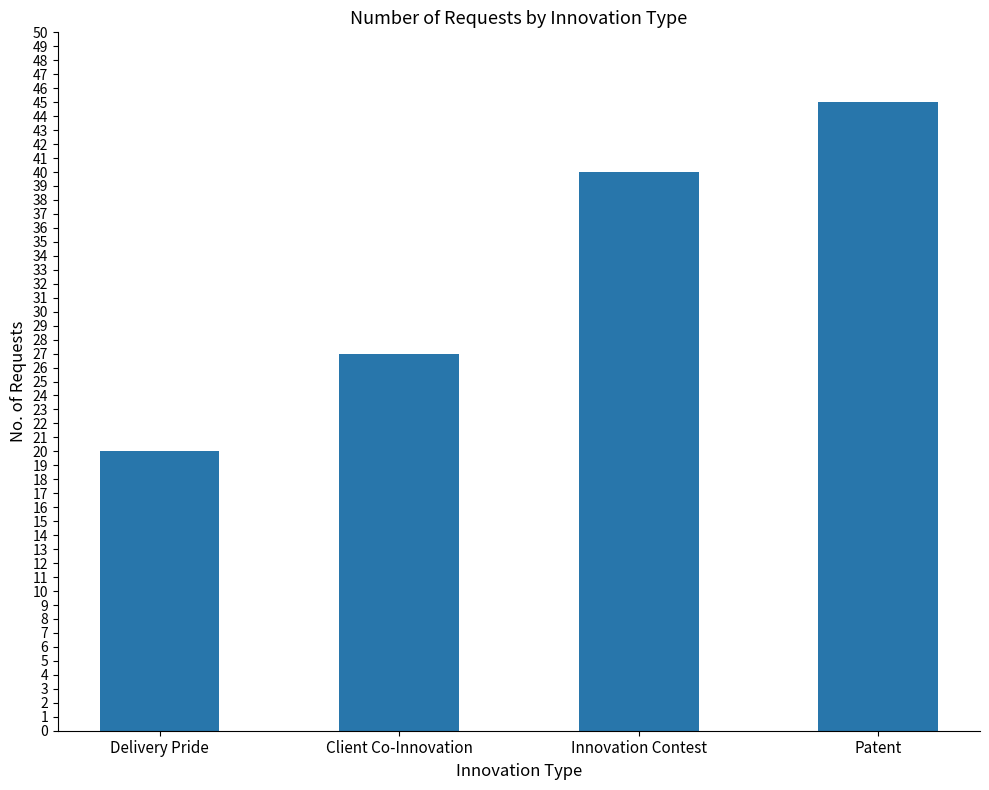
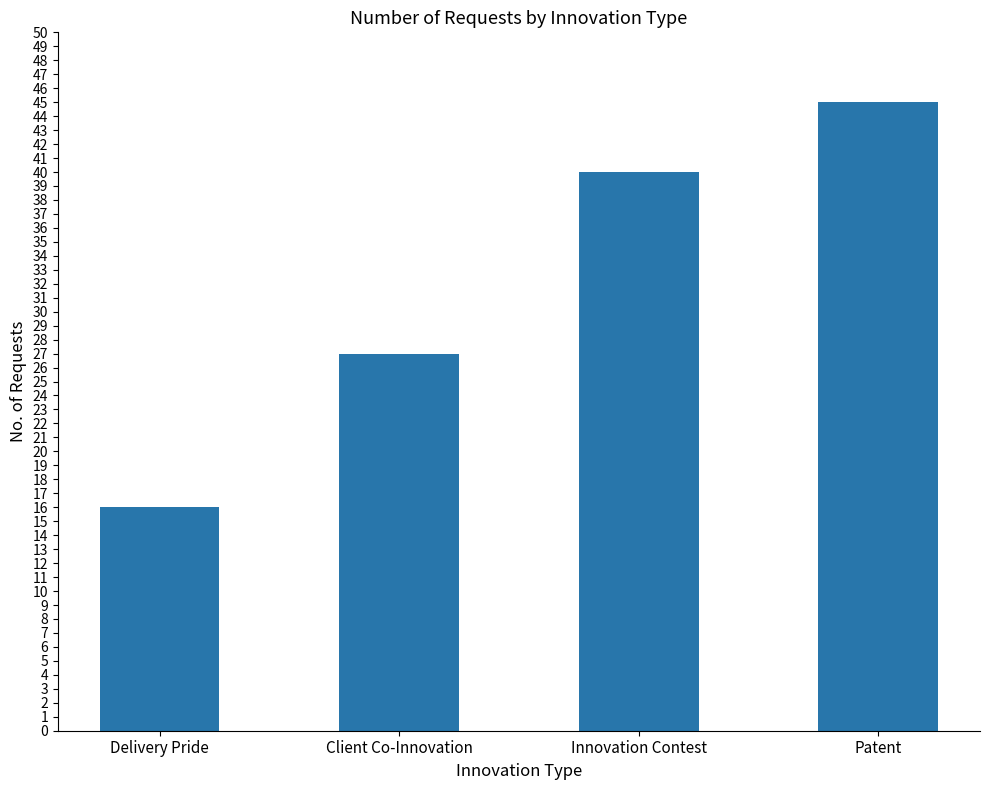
  {
-   "Delivery Pride": 20,
+   "Delivery Pride": 16,
    "Client Co-Innovation": 27,
    "Innovation Contest": 40,
    "Patent": 45
  }
